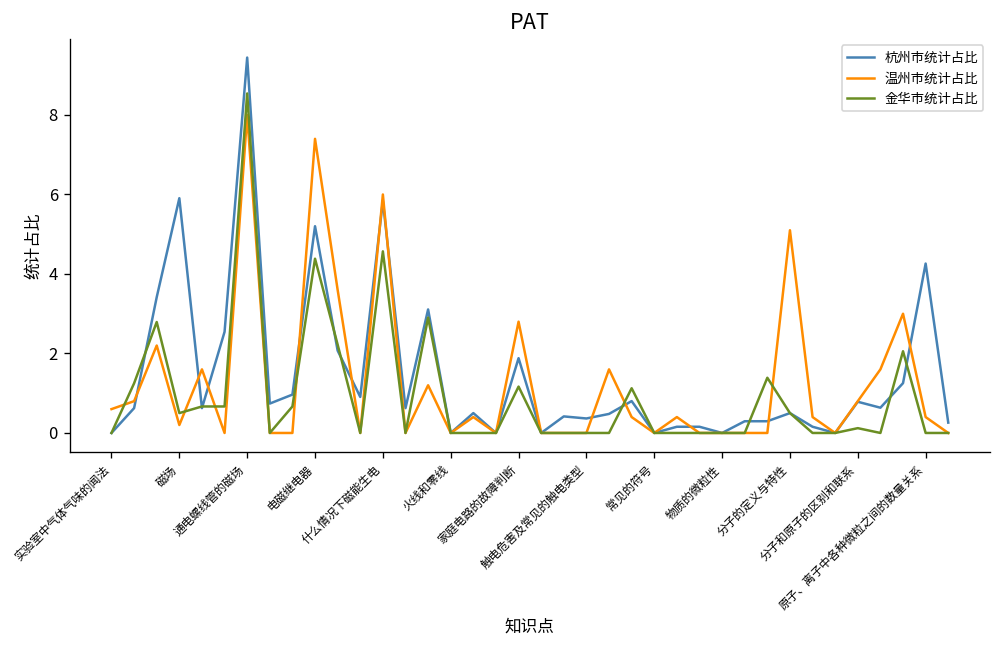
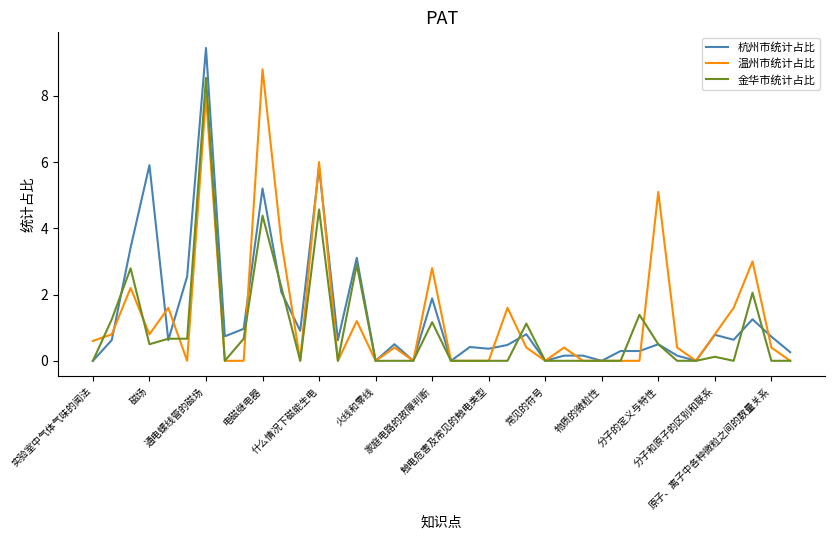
  {
    "杭州市统计占比": {
      "磁场": 5.9,
      "通电螺线管的磁场": 9.4,
      "电磁继电器": 5.2,
      "什么情况下磁能生电": 5.8,
      "家庭电路的故障判断": 1.9,
      "触电危害及常见的触电类型": 0.4,
-     "原子、离子中各种微粒之间的数量关系": 4.3
+     "原子、离子中各种微粒之间的数量关系": 0.7
    },
    "温州市统计占比": {
      "实验室中气体气味的闻法": 0.6,
-     "磁场": 0.2,
+     "磁场": 0.8,
      "通电螺线管的磁场": 8.0,
-     "电磁继电器": 7.4,
+     "电磁继电器": 8.8,
      "什么情况下磁能生电": 6.0,
      "家庭电路的故障判断": 2.8,
      "分子的定义与特性": 5.1,
      "原子、离子中各种微粒之间的数量关系": 0.4
    },
    "金华市统计占比": {
      "磁场": 0.5,
      "通电螺线管的磁场": 8.5,
      "电磁继电器": 4.4,
      "什么情况下磁能生电": 4.6,
      "家庭电路的故障判断": 1.2,
      "分子和原子的区别和联系": 0.1,
      "原子、离子中各种微粒之间的数量关系": 0.0
    }
  }
